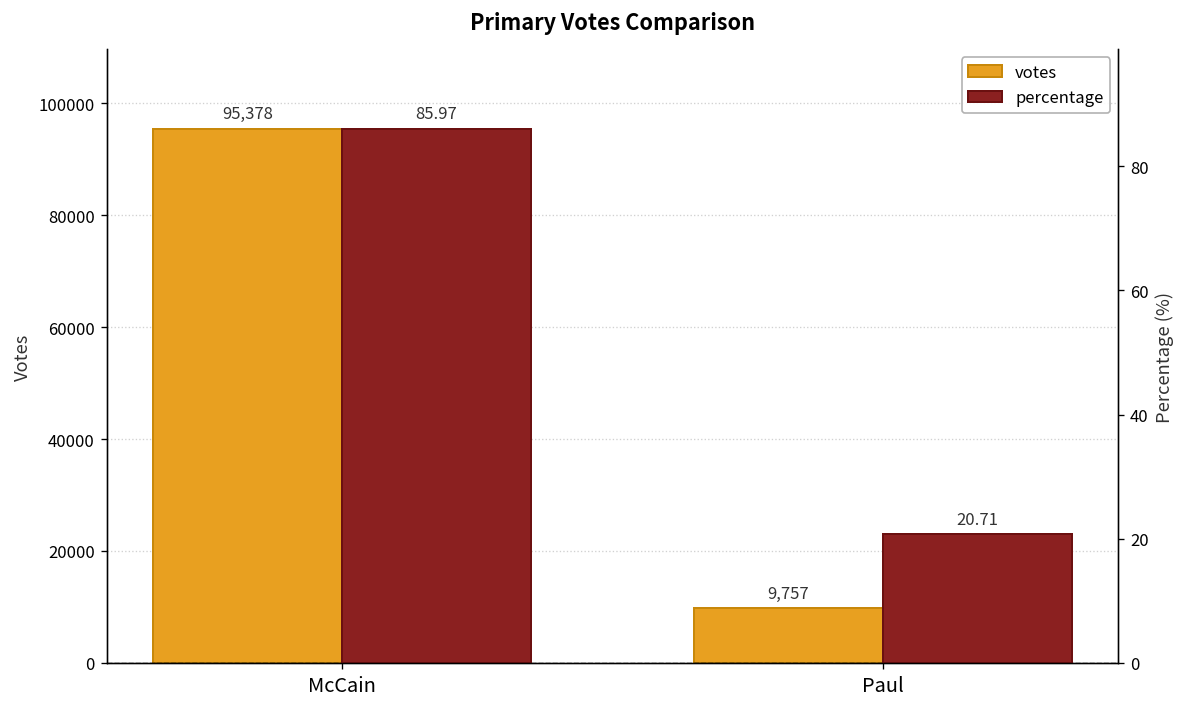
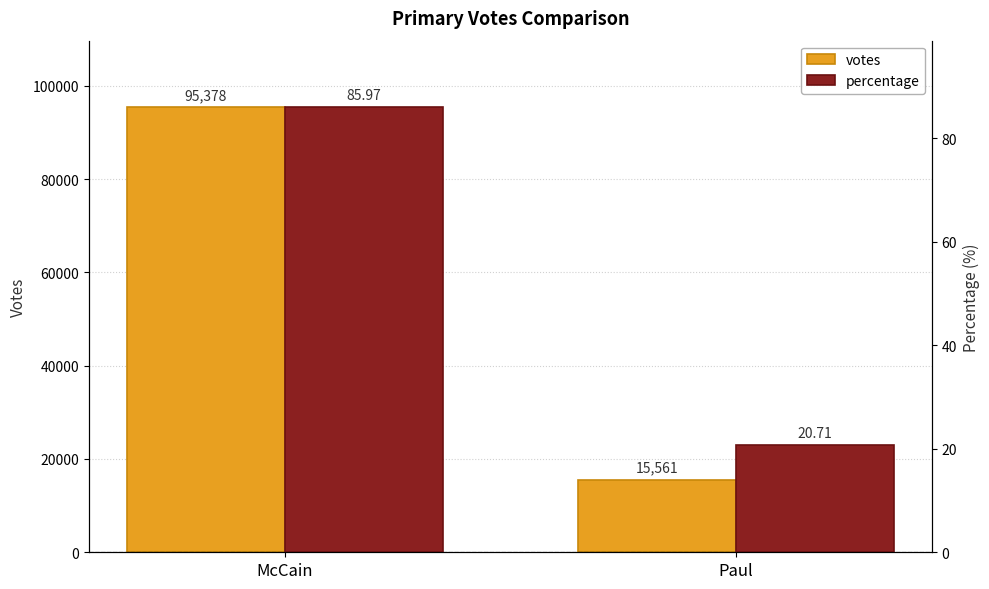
  {
    "votes": {
      "McCain": "95,378",
-     "Paul": "9,757"
+     "Paul": "15,561"
    },
    "percentage": {
      "McCain": "85.97",
      "Paul": "20.71"
    }
  }
